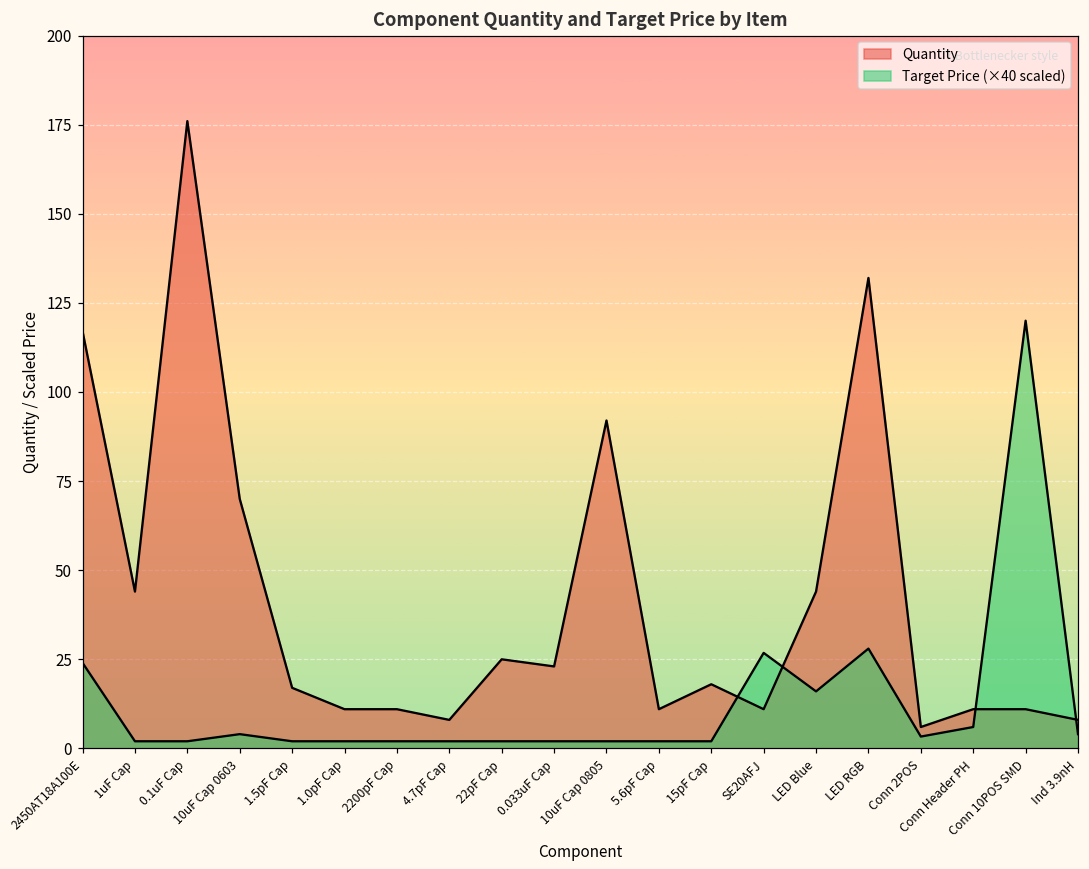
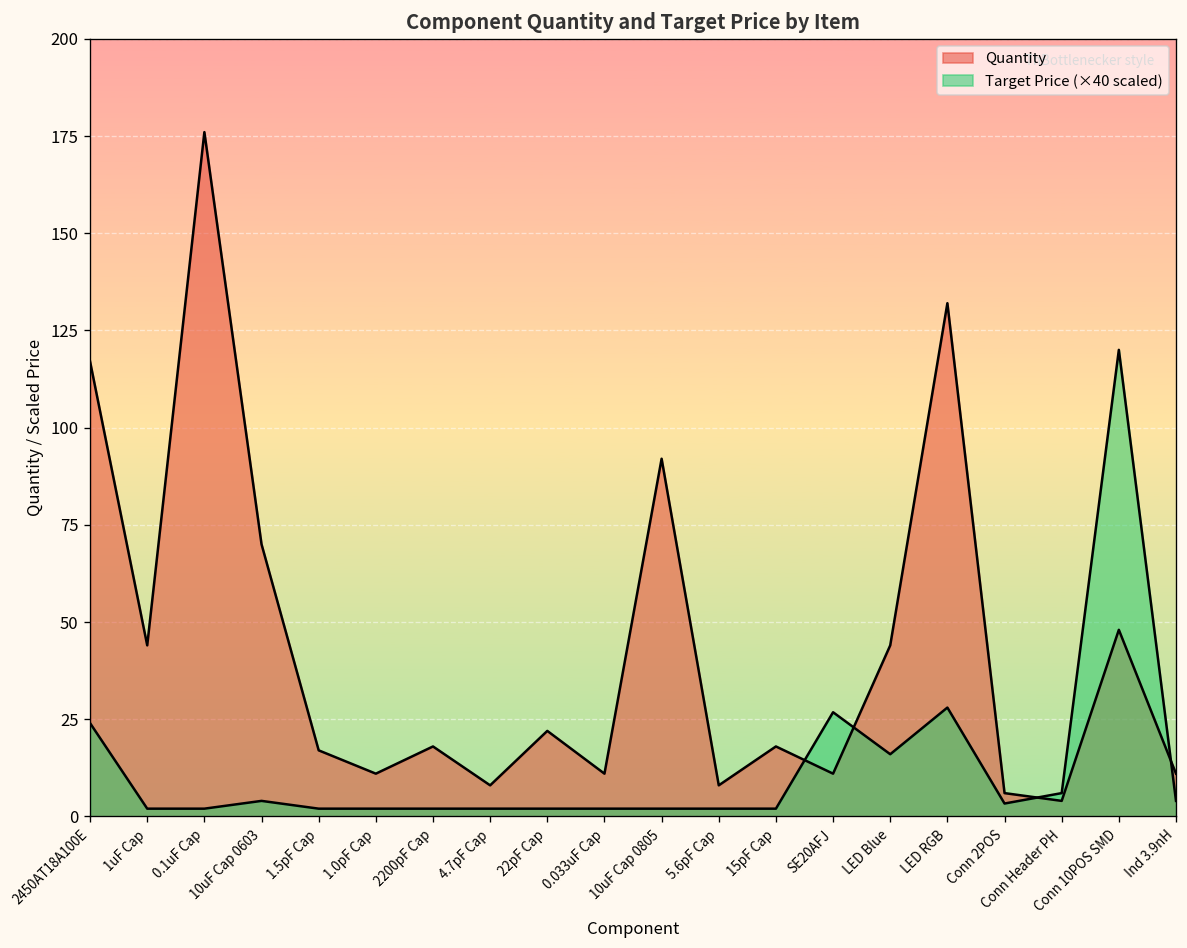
  {
    "Quantity": {
      "2450AT18A100E": 117,
      "1uF Cap": 44,
      "0.1uF Cap": 176,
      "10uF Cap 0603": 70,
      "1.5pF Cap": 17,
      "1.0pF Cap": 11,
-     "2200pF Cap": 11,
+     "2200pF Cap": 18,
      "4.7pF Cap": 8,
-     "22pF Cap": 25,
-     "0.033uF Cap": 23,
+     "22pF Cap": 22,
+     "0.033uF Cap": 11,
      "10uF Cap 0805": 92,
-     "5.6pF Cap": 11,
+     "5.6pF Cap": 8,
      "15pF Cap": 18,
      "SE20AFJ": 11,
      "LED Blue": 44,
      "LED RGB": 132,
      "Conn 2POS": 6,
-     "Conn Header PH": 11,
-     "Conn 10POS SMD": 11,
-     "Ind 3.9nH": 8
+     "Conn Header PH": 4,
+     "Conn 10POS SMD": 48,
+     "Ind 3.9nH": 11
    },
    "Target Price (×40 scaled)": {
      "2450AT18A100E": 24,
      "1uF Cap": 2,
      "0.1uF Cap": 2,
      "10uF Cap 0603": 4,
      "1.5pF Cap": 2,
      "1.0pF Cap": 2,
      "2200pF Cap": 2,
      "4.7pF Cap": 2,
      "22pF Cap": 2,
      "0.033uF Cap": 2,
      "10uF Cap 0805": 2,
      "5.6pF Cap": 2,
      "15pF Cap": 2,
      "SE20AFJ": 27,
      "LED Blue": 16,
      "LED RGB": 28,
      "Conn 2POS": 3,
      "Conn Header PH": 6,
      "Conn 10POS SMD": 120,
      "Ind 3.9nH": 4
    }
  }
